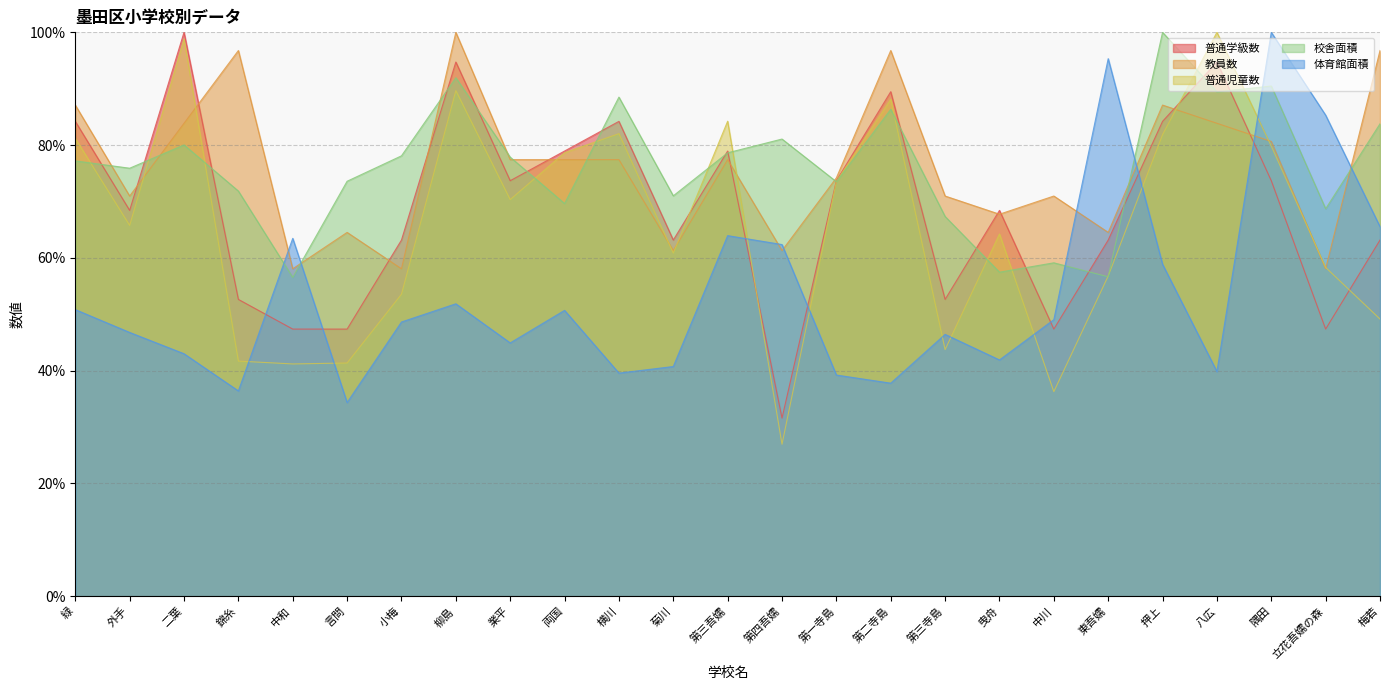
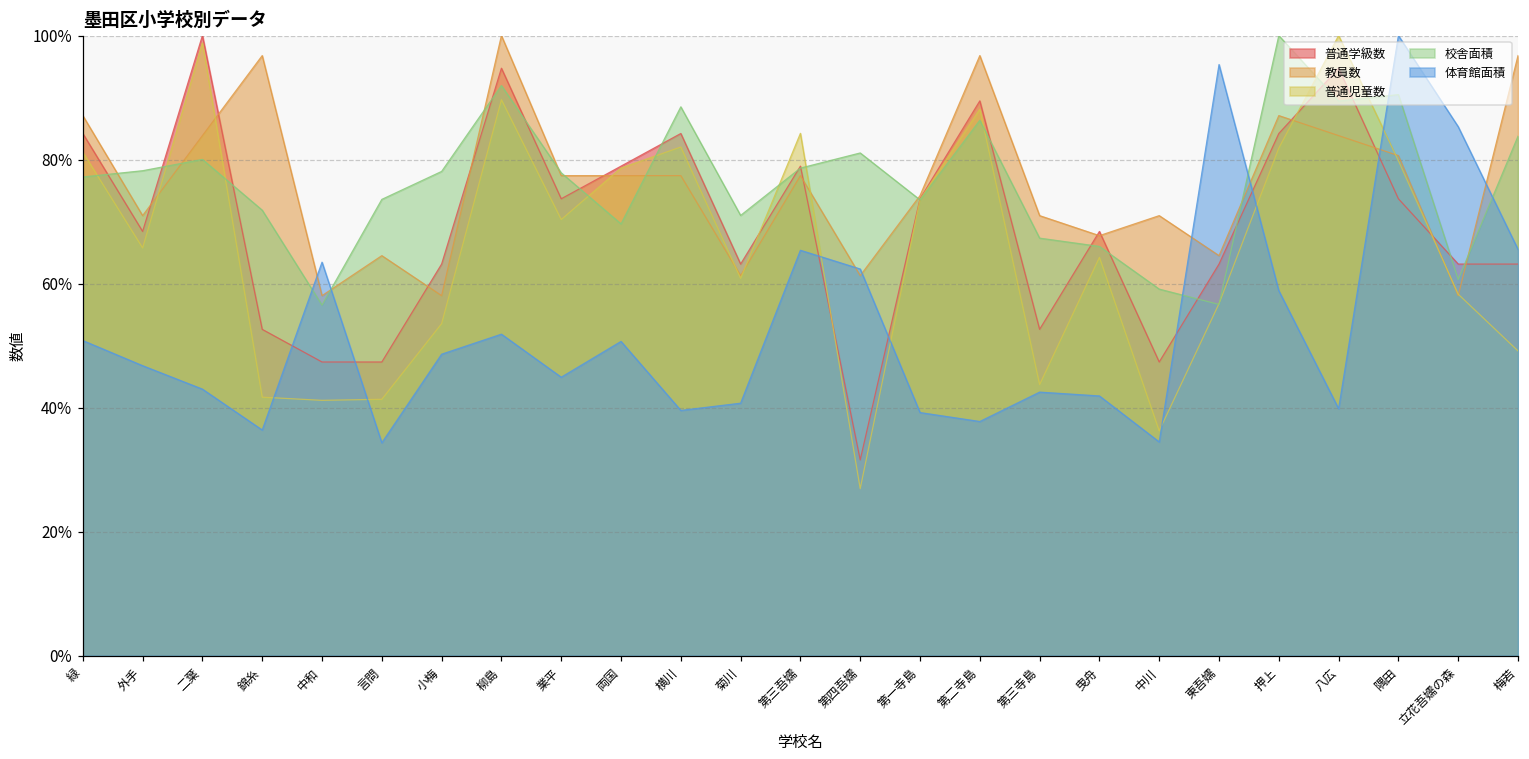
  {
    "普通学級数": {
      "緑": "84%",
      "外手": "68%",
      "二葉": "100%",
      "錦糸": "53%",
      "中和": "47%",
      "言問": "47%",
      "小梅": "63%",
      "柳島": "95%",
      "業平": "74%",
      "横川": "84%",
      "菊川": "63%",
      "第四吾嬬": "32%",
      "第二寺島": "89%",
      "第三寺島": "53%",
      "曳舟": "68%",
      "中川": "47%",
      "東吾嬬": "63%",
      "押上": "84%",
      "隅田": "74%",
-     "立花吾嬬の森": "47%",
+     "立花吾嬬の森": "63%",
      "梅若": "63%"
    },
    "校舎面積": {
      "緑": "77%",
-     "外手": "76%",
+     "外手": "78%",
      "二葉": "80%",
      "錦糸": "72%",
      "中和": "57%",
      "言問": "74%",
      "小梅": "78%",
      "柳島": "92%",
      "業平": "78%",
      "両国": "70%",
      "横川": "89%",
      "菊川": "71%",
      "第四吾嬬": "81%",
      "第二寺島": "86%",
      "第三寺島": "67%",
-     "曳舟": "57%",
+     "曳舟": "66%",
      "中川": "59%",
      "押上": "100%",
      "八広": "89%",
-     "立花吾嬬の森": "69%",
+     "立花吾嬬の森": "61%",
      "梅若": "84%"
    },
    "体育館面積": {
      "緑": "51%",
      "外手": "47%",
      "二葉": "43%",
      "錦糸": "36%",
      "中和": "63%",
      "言問": "34%",
      "小梅": "49%",
      "柳島": "52%",
      "業平": "45%",
      "両国": "51%",
      "横川": "40%",
      "菊川": "41%",
-     "第三吾嬬": "64%",
+     "第三吾嬬": "65%",
      "第四吾嬬": "62%",
      "第一寺島": "39%",
      "第二寺島": "38%",
-     "第三寺島": "46%",
+     "第三寺島": "43%",
      "曳舟": "42%",
-     "中川": "49%",
+     "中川": "34%",
      "東吾嬬": "95%",
      "押上": "59%",
      "八広": "40%",
      "隅田": "100%",
      "立花吾嬬の森": "85%",
      "梅若": "66%"
    }
  }
